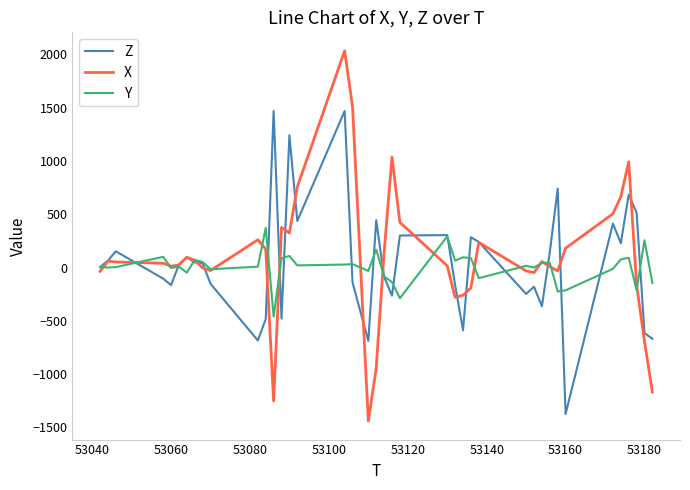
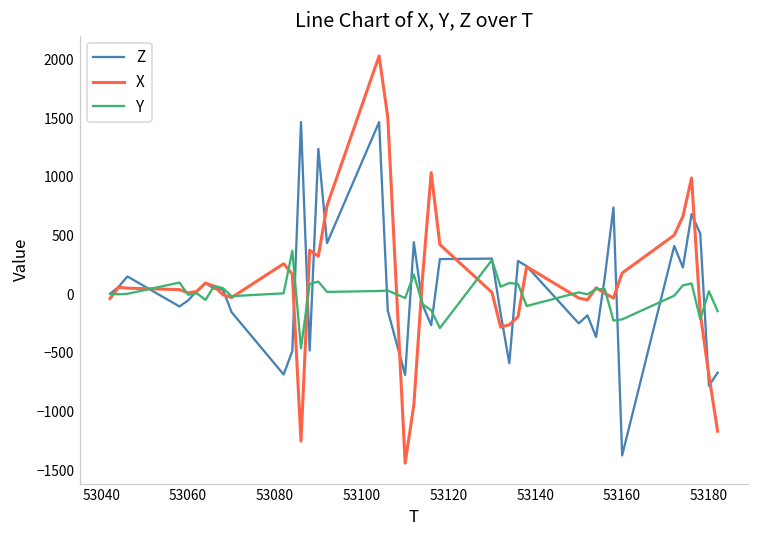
  {
    "Z": {
-     "53060": -170,
+     "53060": -50,
      "53160": -1370,
-     "53180": -620
+     "53180": -780
    },
    "X": {
      "53160": 180,
      "53180": -690
    },
    "Y": {
      "53160": -210,
-     "53180": 260
+     "53180": 30
    }
  }
